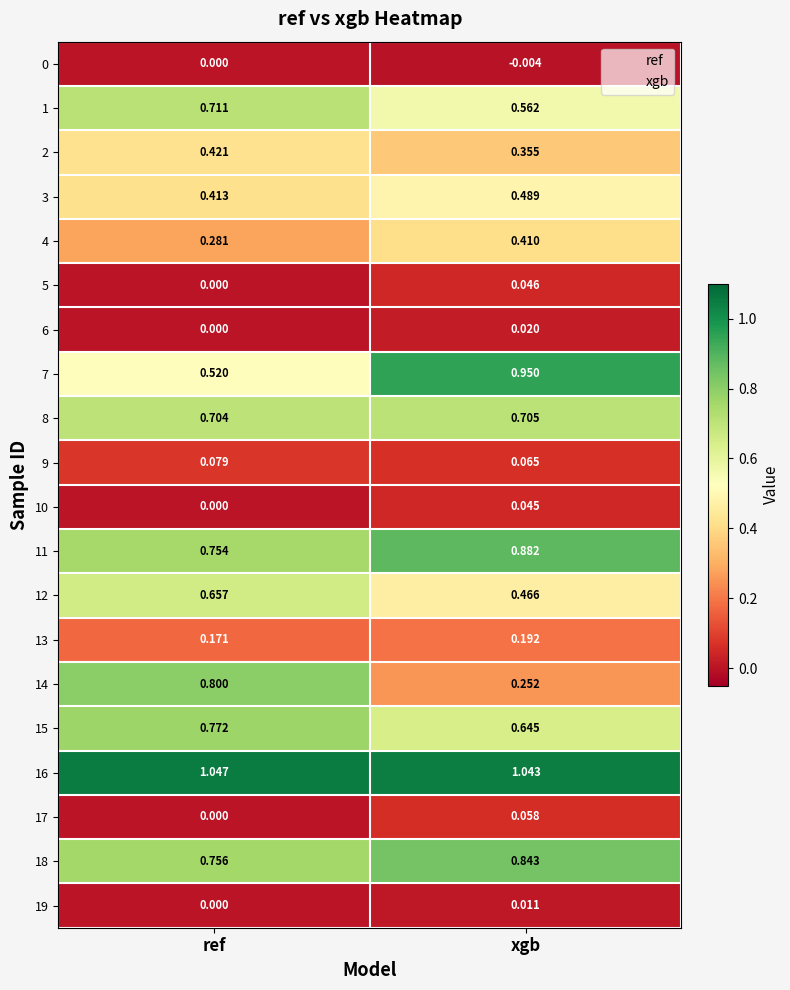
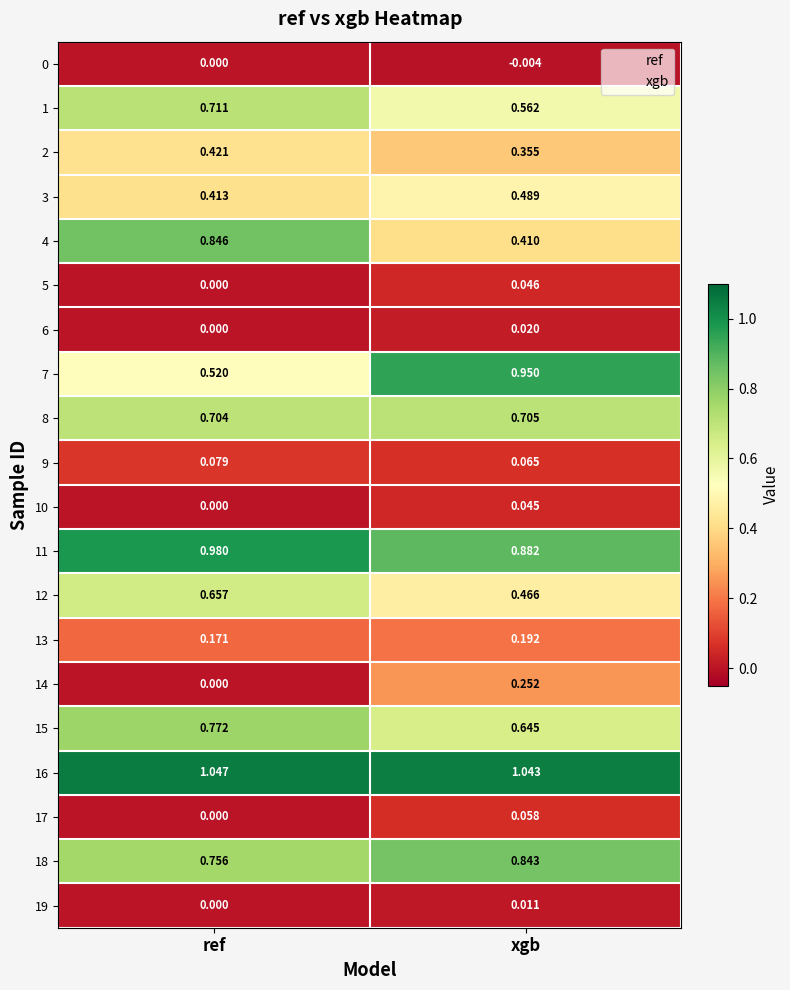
  {
    "0": {
      "ref": 0.000,
      "xgb": -0.004
    },
    "1": {
      "ref": 0.711,
      "xgb": 0.562
    },
    "2": {
      "ref": 0.421,
      "xgb": 0.355
    },
    "3": {
      "ref": 0.413,
      "xgb": 0.489
    },
    "4": {
-     "ref": 0.281,
+     "ref": 0.846,
      "xgb": 0.410
    },
    "5": {
      "ref": 0.000,
      "xgb": 0.046
    },
    "6": {
      "ref": 0.000,
      "xgb": 0.020
    },
    "7": {
      "ref": 0.520,
      "xgb": 0.950
    },
    "8": {
      "ref": 0.704,
      "xgb": 0.705
    },
    "9": {
      "ref": 0.079,
      "xgb": 0.065
    },
    "10": {
      "ref": 0.000,
      "xgb": 0.045
    },
    "11": {
-     "ref": 0.754,
+     "ref": 0.980,
      "xgb": 0.882
    },
    "12": {
      "ref": 0.657,
      "xgb": 0.466
    },
    "13": {
      "ref": 0.171,
      "xgb": 0.192
    },
    "14": {
-     "ref": 0.800,
+     "ref": 0.000,
      "xgb": 0.252
    },
    "15": {
      "ref": 0.772,
      "xgb": 0.645
    },
    "16": {
      "ref": 1.047,
      "xgb": 1.043
    },
    "17": {
      "ref": 0.000,
      "xgb": 0.058
    },
    "18": {
      "ref": 0.756,
      "xgb": 0.843
    },
    "19": {
      "ref": 0.000,
      "xgb": 0.011
    }
  }
